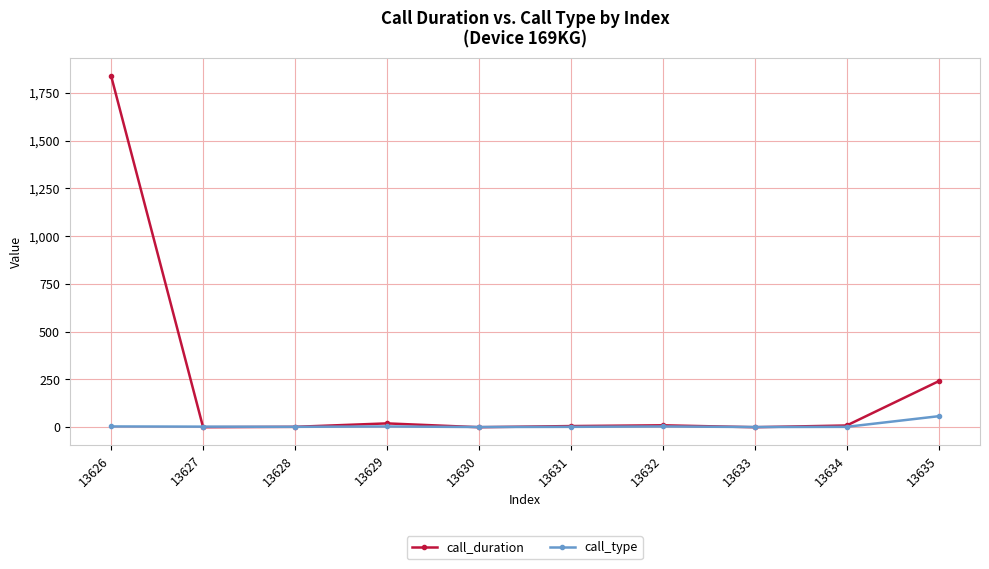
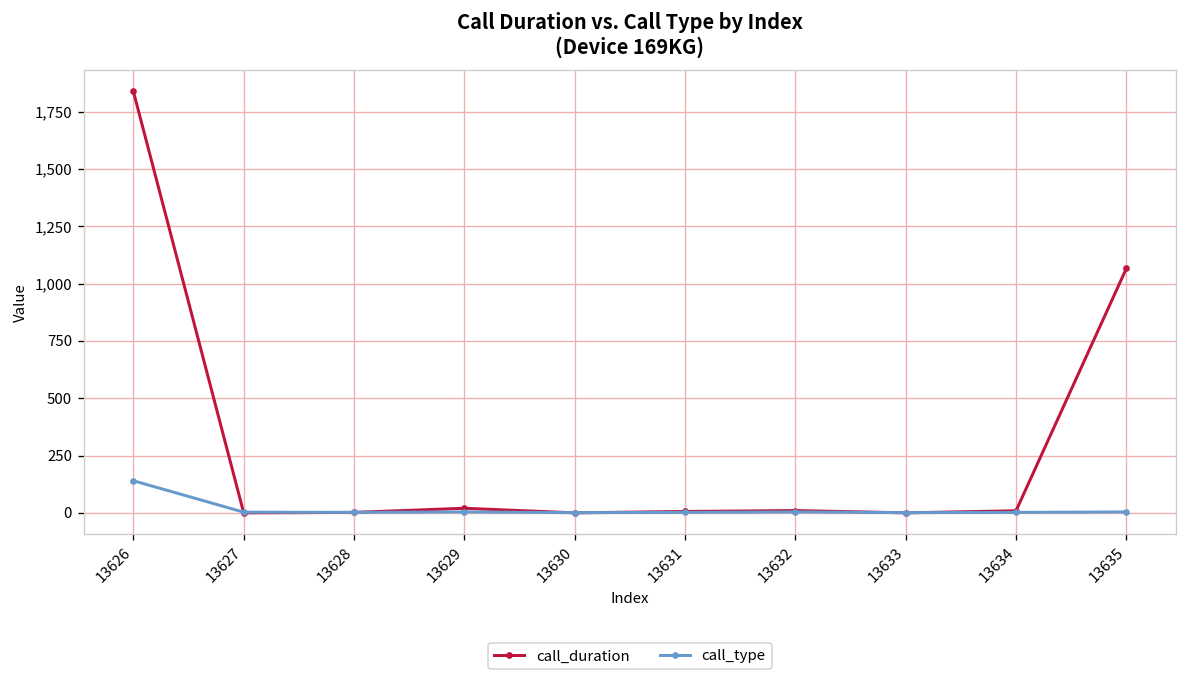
  {
    "call_duration": {
      "13626": "1,840",
      "13629": "20",
-     "13635": "240"
+     "13635": "1,070"
    },
    "call_type": {
-     "13626": "0",
+     "13626": "140",
      "13629": "0",
-     "13635": "60"
+     "13635": "0"
    }
  }
